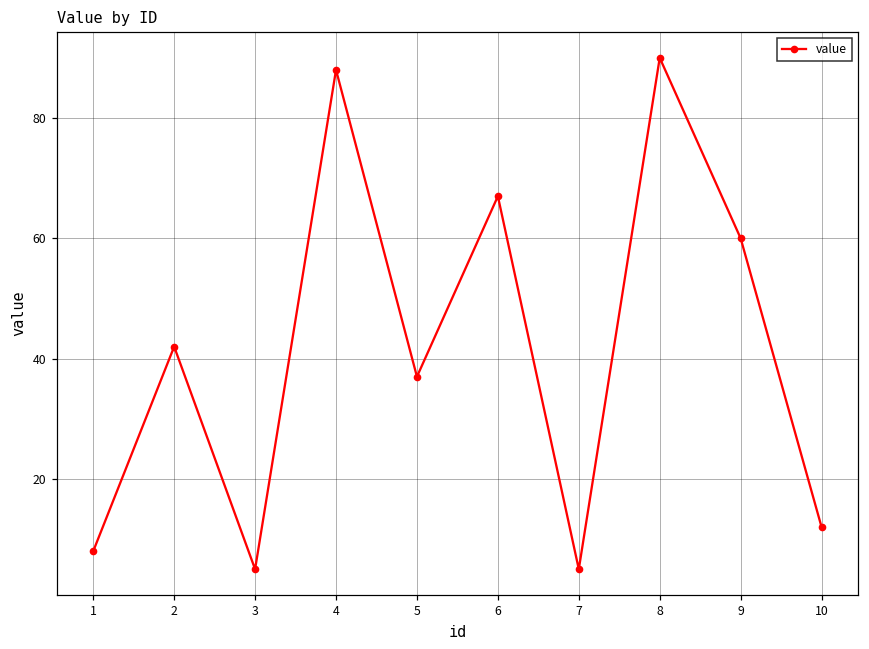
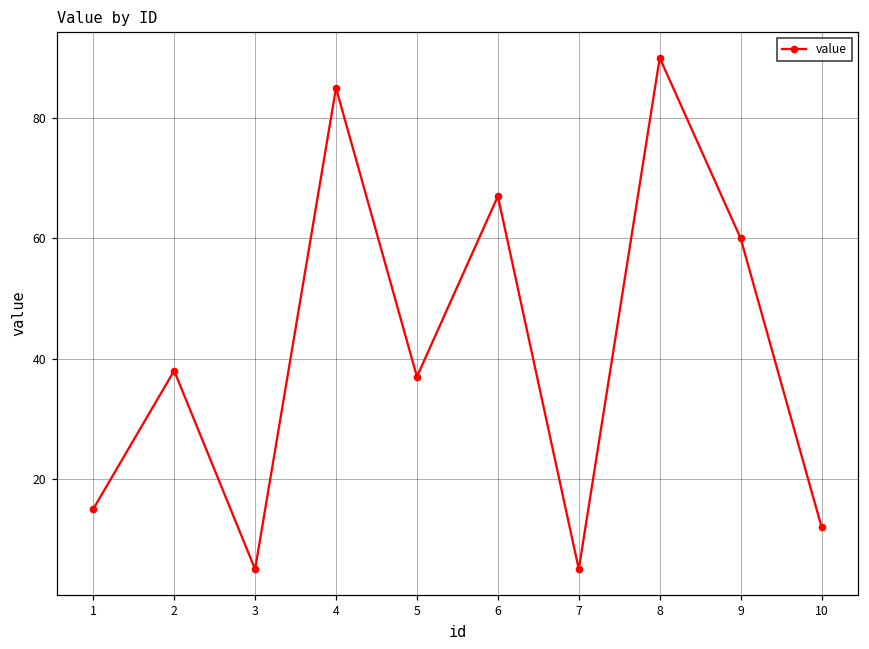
  {
-   "1": 8,
-   "2": 42,
+   "1": 15,
+   "2": 38,
    "3": 5,
-   "4": 88,
+   "4": 85,
    "5": 37,
    "6": 67,
    "7": 5,
    "8": 90,
    "9": 60,
    "10": 12
  }
